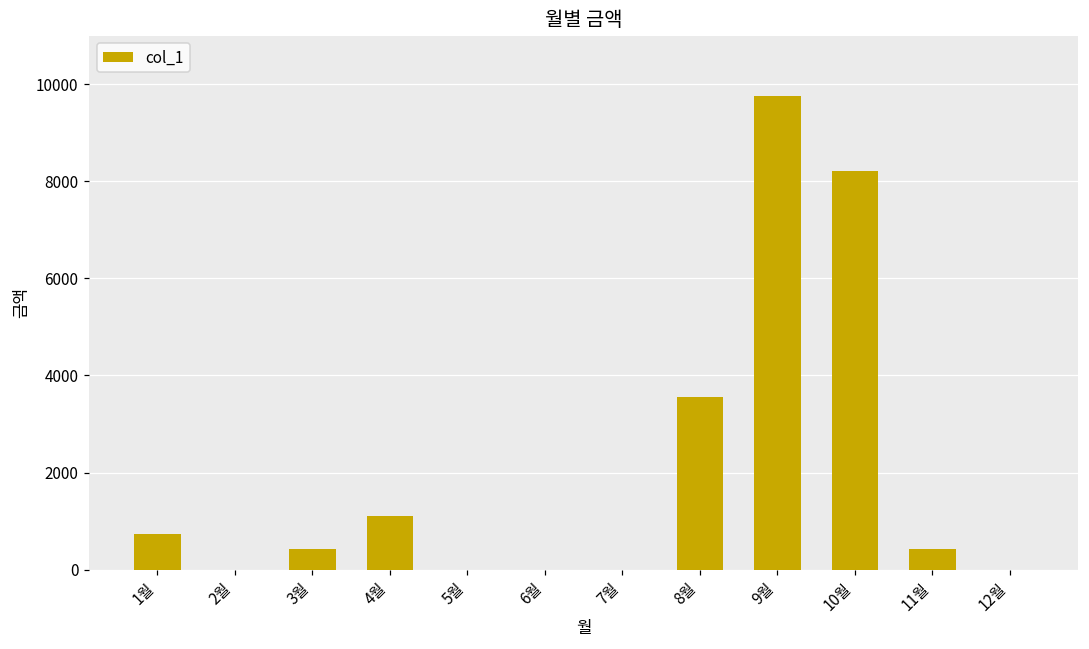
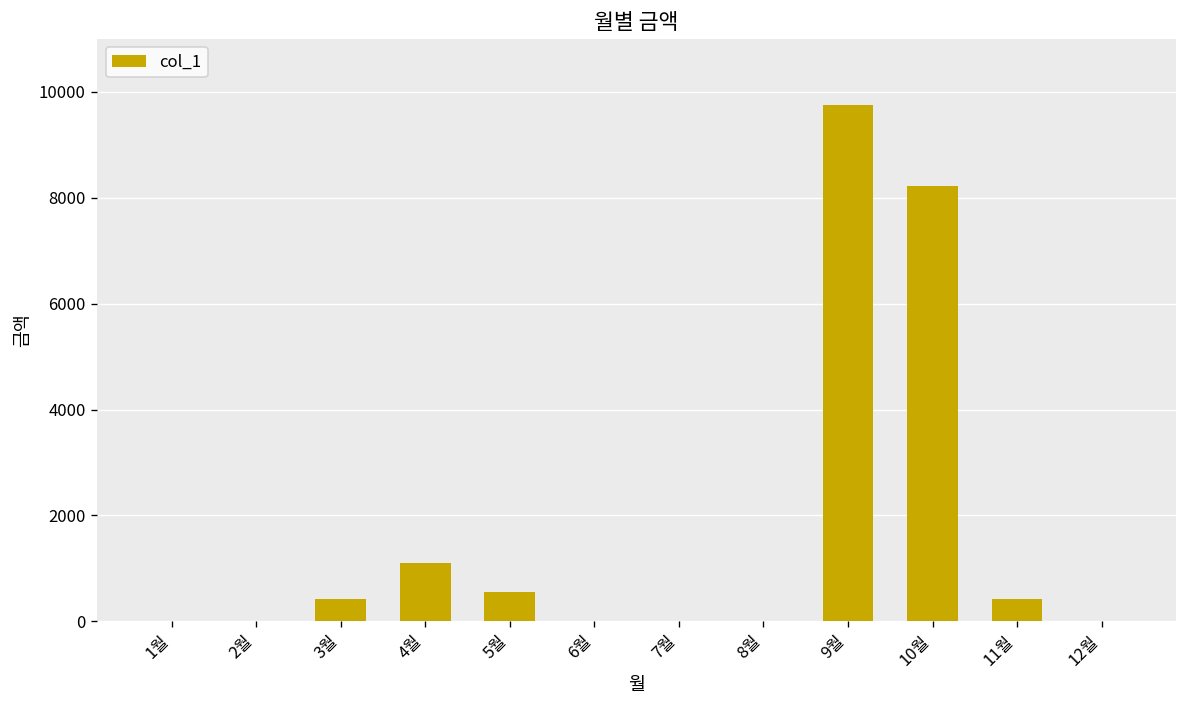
  {
-   "1월": 700,
+   "1월": 0,
    "2월": 0,
    "3월": 400,
    "4월": 1100,
-   "5월": 0,
+   "5월": 600,
    "6월": 0,
    "7월": 0,
-   "8월": 3600,
+   "8월": 0,
    "9월": 9800,
    "10월": 8200,
    "11월": 400,
    "12월": 0
  }
